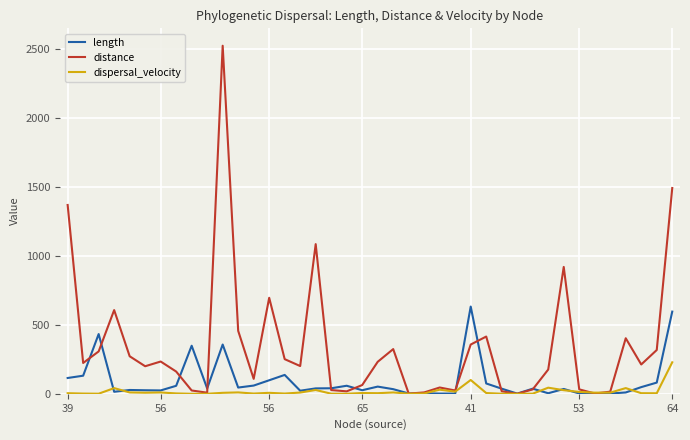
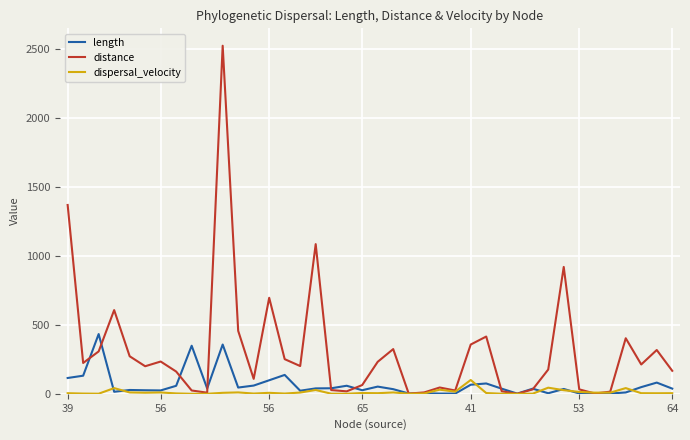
  {
    "length": {
      "39": 110,
      "65": 30,
-     "41": 630,
-     "64": 600
+     "41": 70,
+     "64": 40
    },
    "distance": {
      "39": 1370,
      "65": 60,
      "41": 360,
-     "64": 1490
+     "64": 170
    },
    "dispersal_velocity": {
      "39": 0,
      "65": 10,
      "41": 100,
-     "64": 230
+     "64": 0
    }
  }
